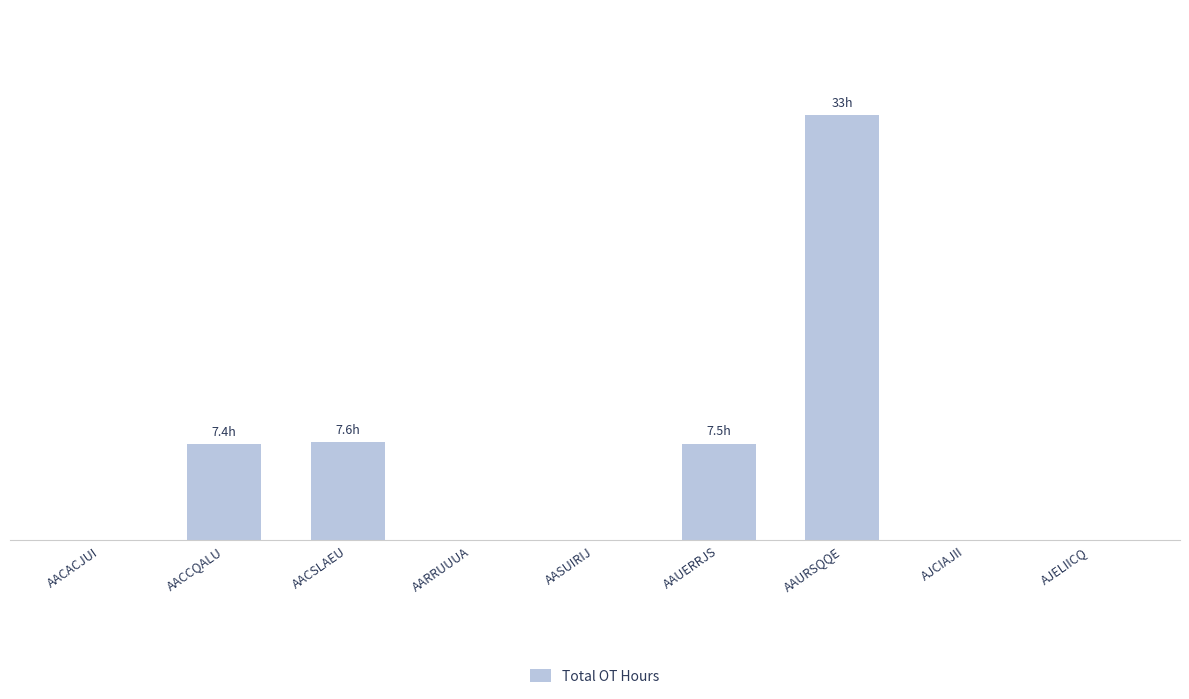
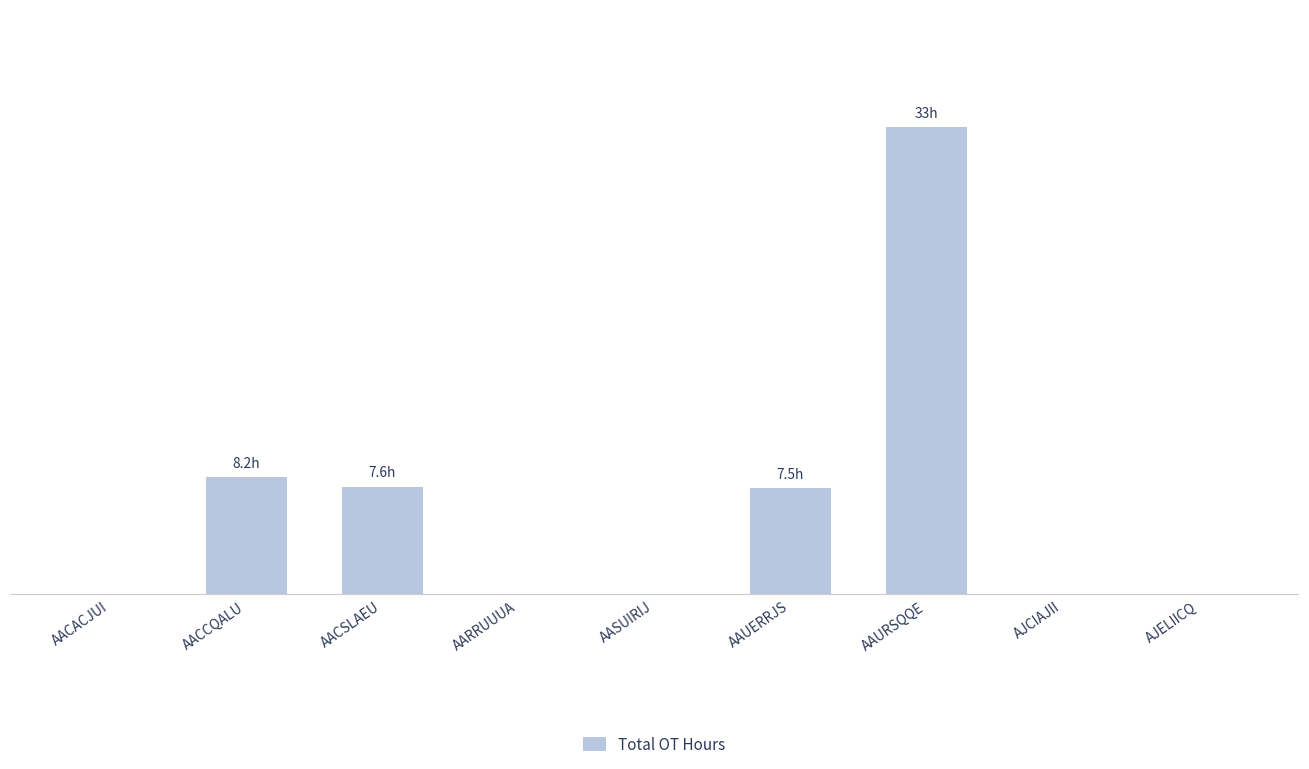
  {
-   "AACCQALU": "7.4h",
+   "AACCQALU": "8.2h",
    "AACSLAEU": "7.6h",
    "AAUERRJS": "7.5h",
    "AAURSQQE": "33h"
  }
